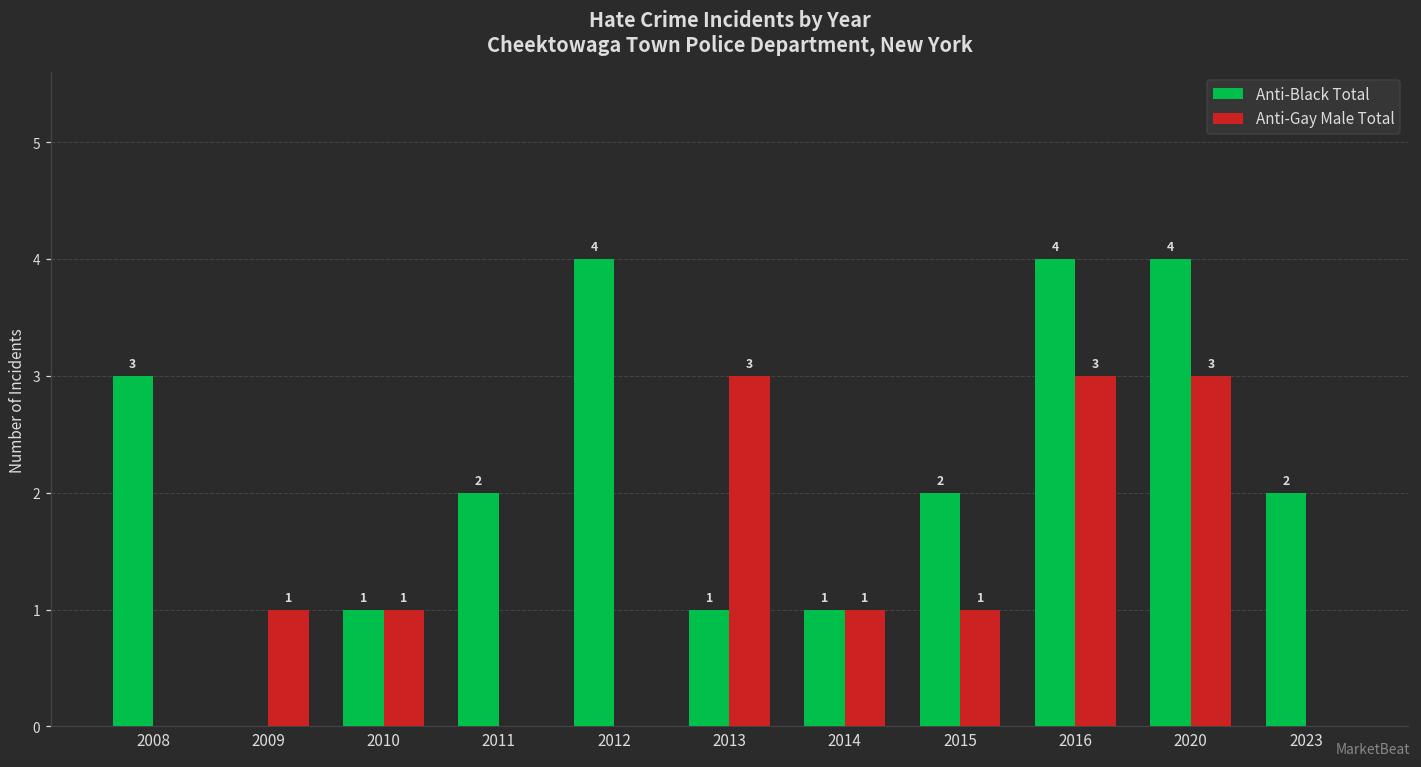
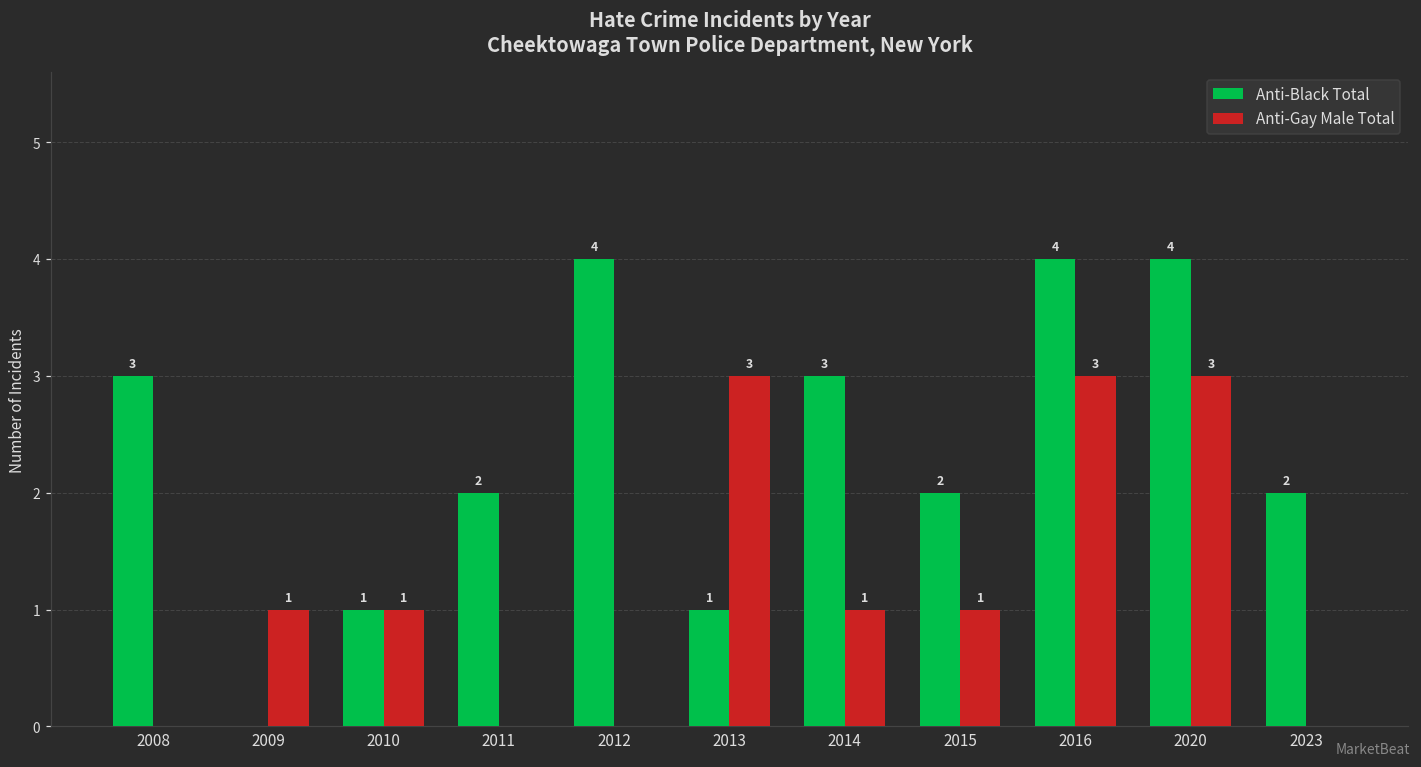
  {
    "Anti-Black Total": {
      "2008": 3,
      "2010": 1,
      "2011": 2,
      "2012": 4,
      "2013": 1,
-     "2014": 1,
+     "2014": 3,
      "2015": 2,
      "2016": 4,
      "2020": 4,
      "2023": 2
    },
    "Anti-Gay Male Total": {
      "2009": 1,
      "2010": 1,
      "2013": 3,
      "2014": 1,
      "2015": 1,
      "2016": 3,
      "2020": 3
    }
  }
